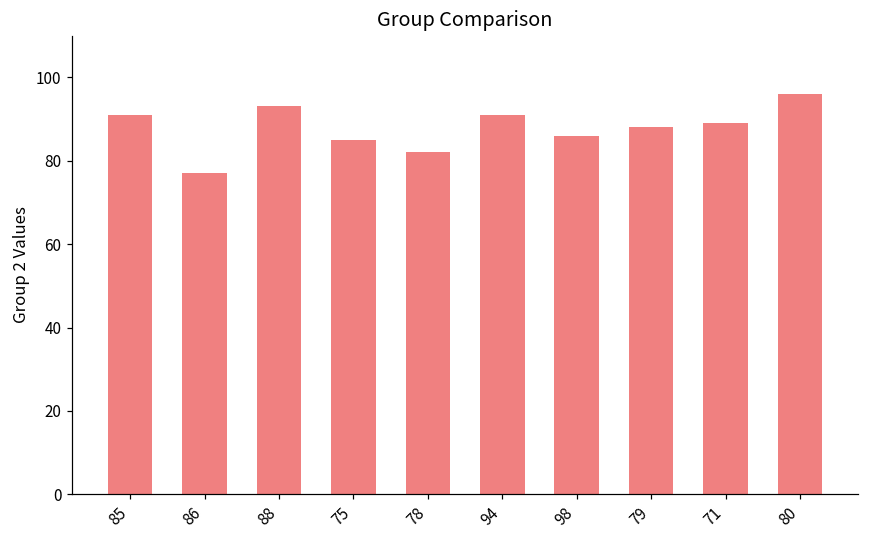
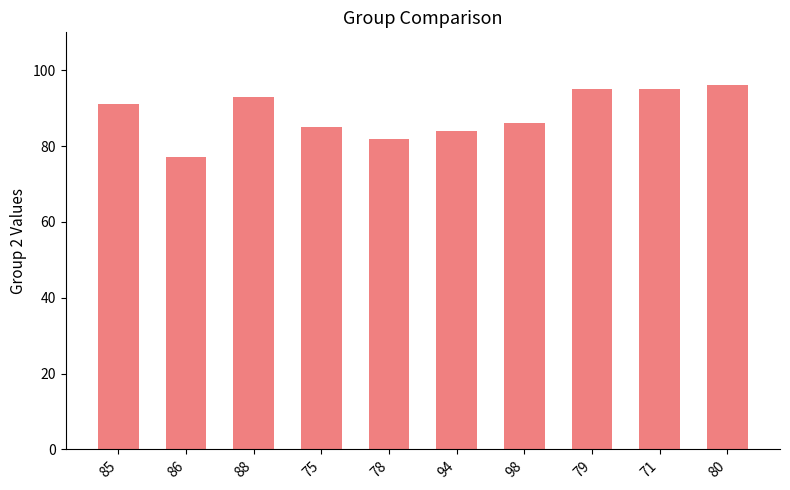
  {
    "85": 91,
    "86": 77,
    "88": 93,
    "75": 85,
    "78": 82,
-   "94": 91,
+   "94": 84,
    "98": 86,
-   "79": 88,
-   "71": 89,
+   "79": 95,
+   "71": 95,
    "80": 96
  }
